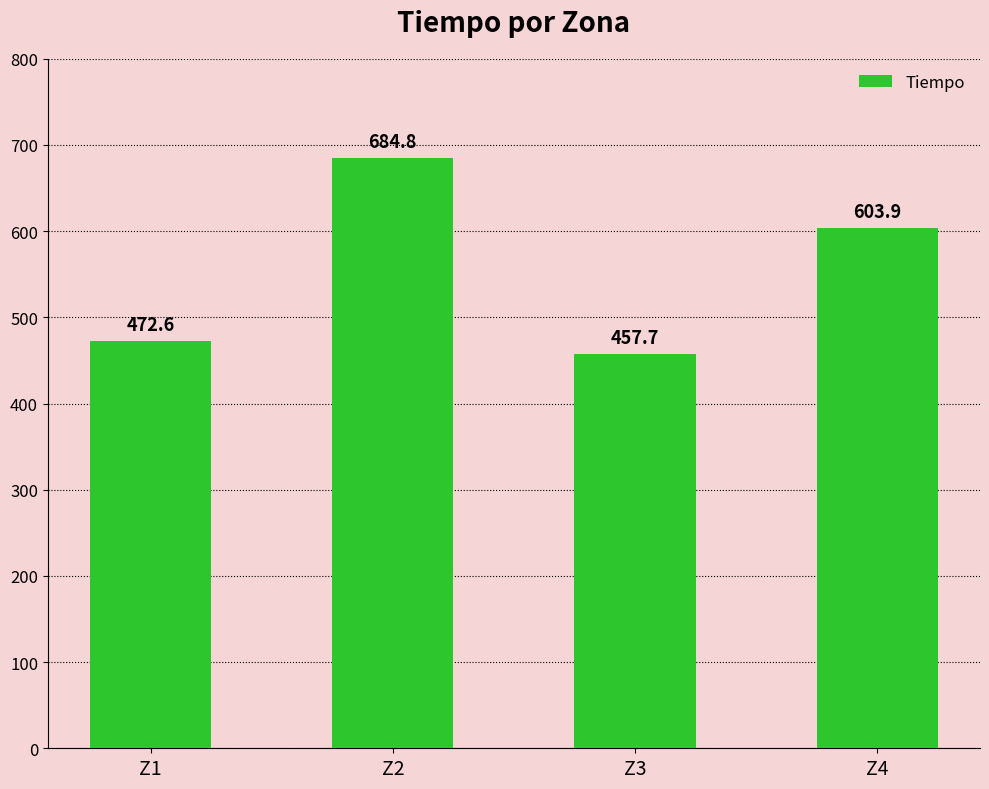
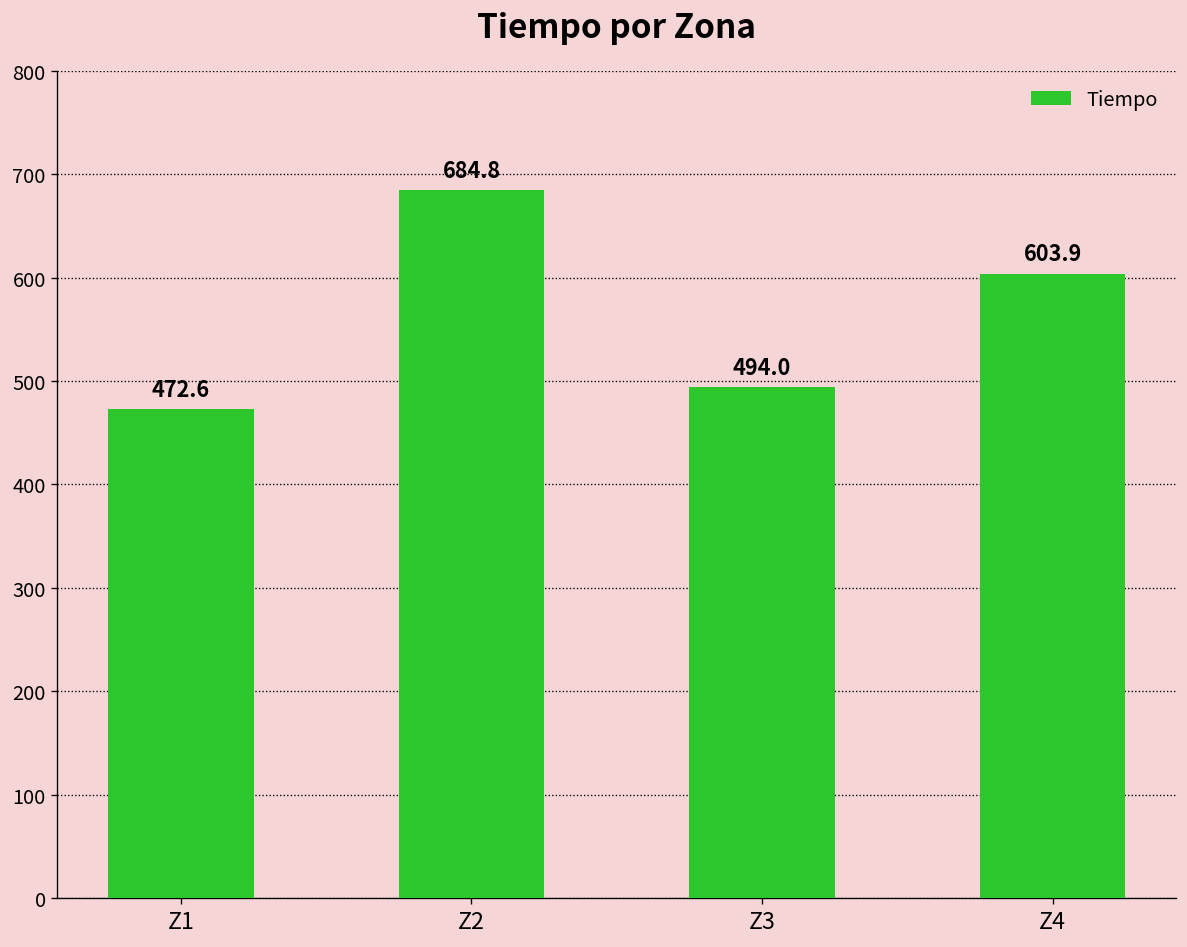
  {
    "Z1": 472.6,
    "Z2": 684.8,
-   "Z3": 457.7,
+   "Z3": 494.0,
    "Z4": 603.9
  }
